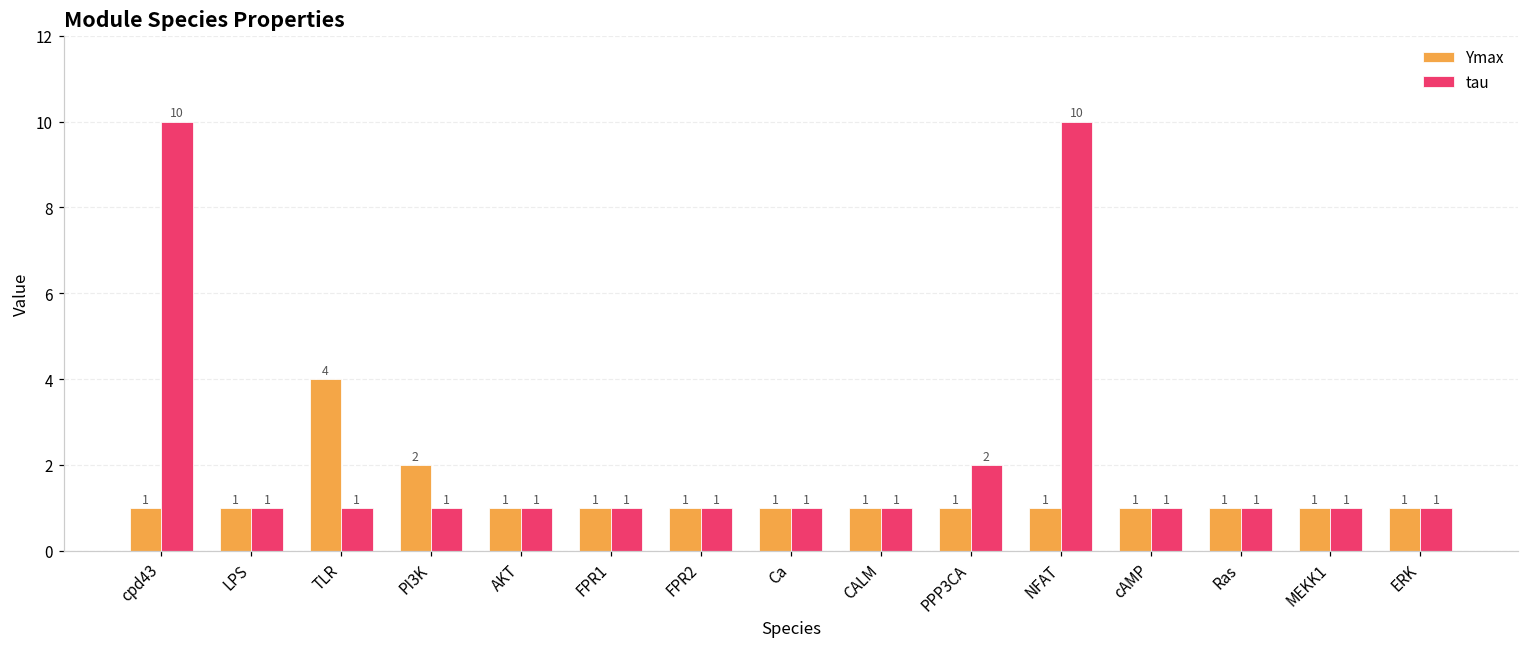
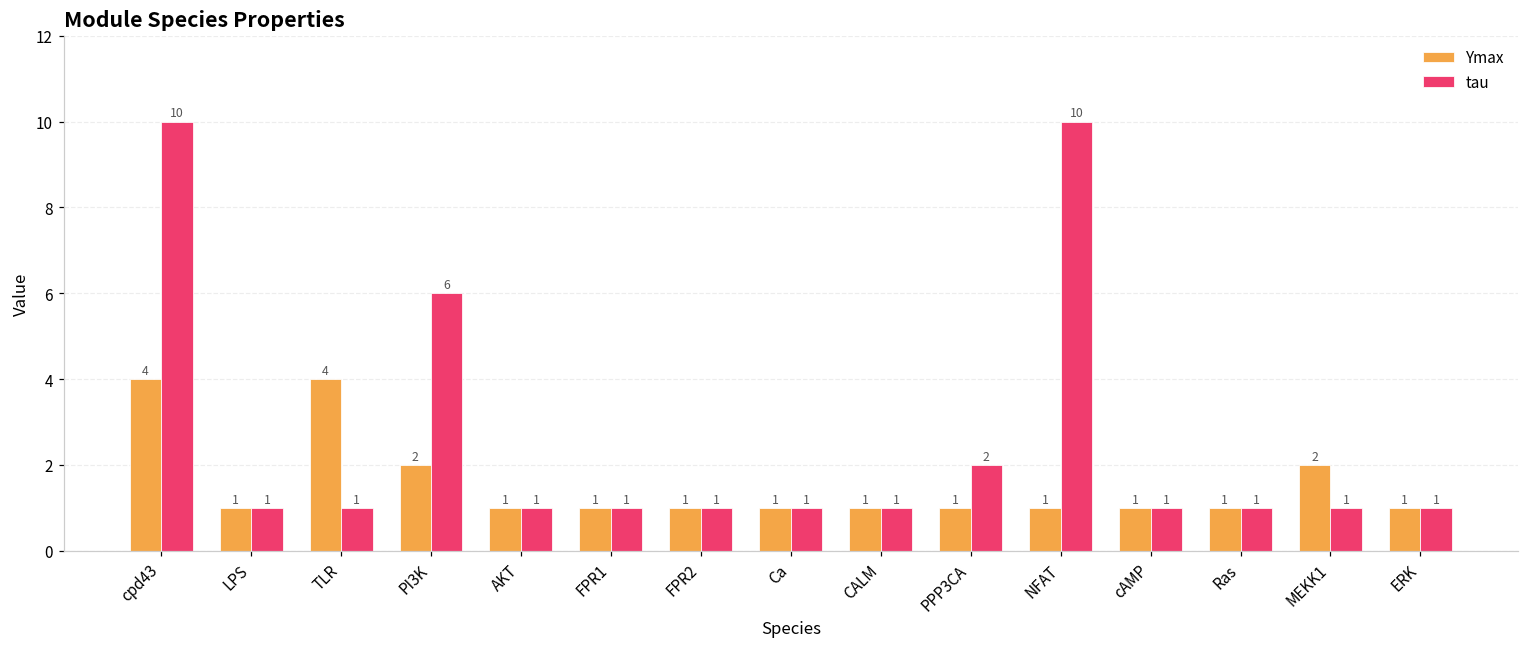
  {
    "Ymax": {
-     "cpd43": 1,
+     "cpd43": 4,
      "LPS": 1,
      "TLR": 4,
      "PI3K": 2,
      "AKT": 1,
      "FPR1": 1,
      "FPR2": 1,
      "Ca": 1,
      "CALM": 1,
      "PPP3CA": 1,
      "NFAT": 1,
      "cAMP": 1,
      "Ras": 1,
-     "MEKK1": 1,
+     "MEKK1": 2,
      "ERK": 1
    },
    "tau": {
      "cpd43": 10,
      "LPS": 1,
      "TLR": 1,
-     "PI3K": 1,
+     "PI3K": 6,
      "AKT": 1,
      "FPR1": 1,
      "FPR2": 1,
      "Ca": 1,
      "CALM": 1,
      "PPP3CA": 2,
      "NFAT": 10,
      "cAMP": 1,
      "Ras": 1,
      "MEKK1": 1,
      "ERK": 1
    }
  }
